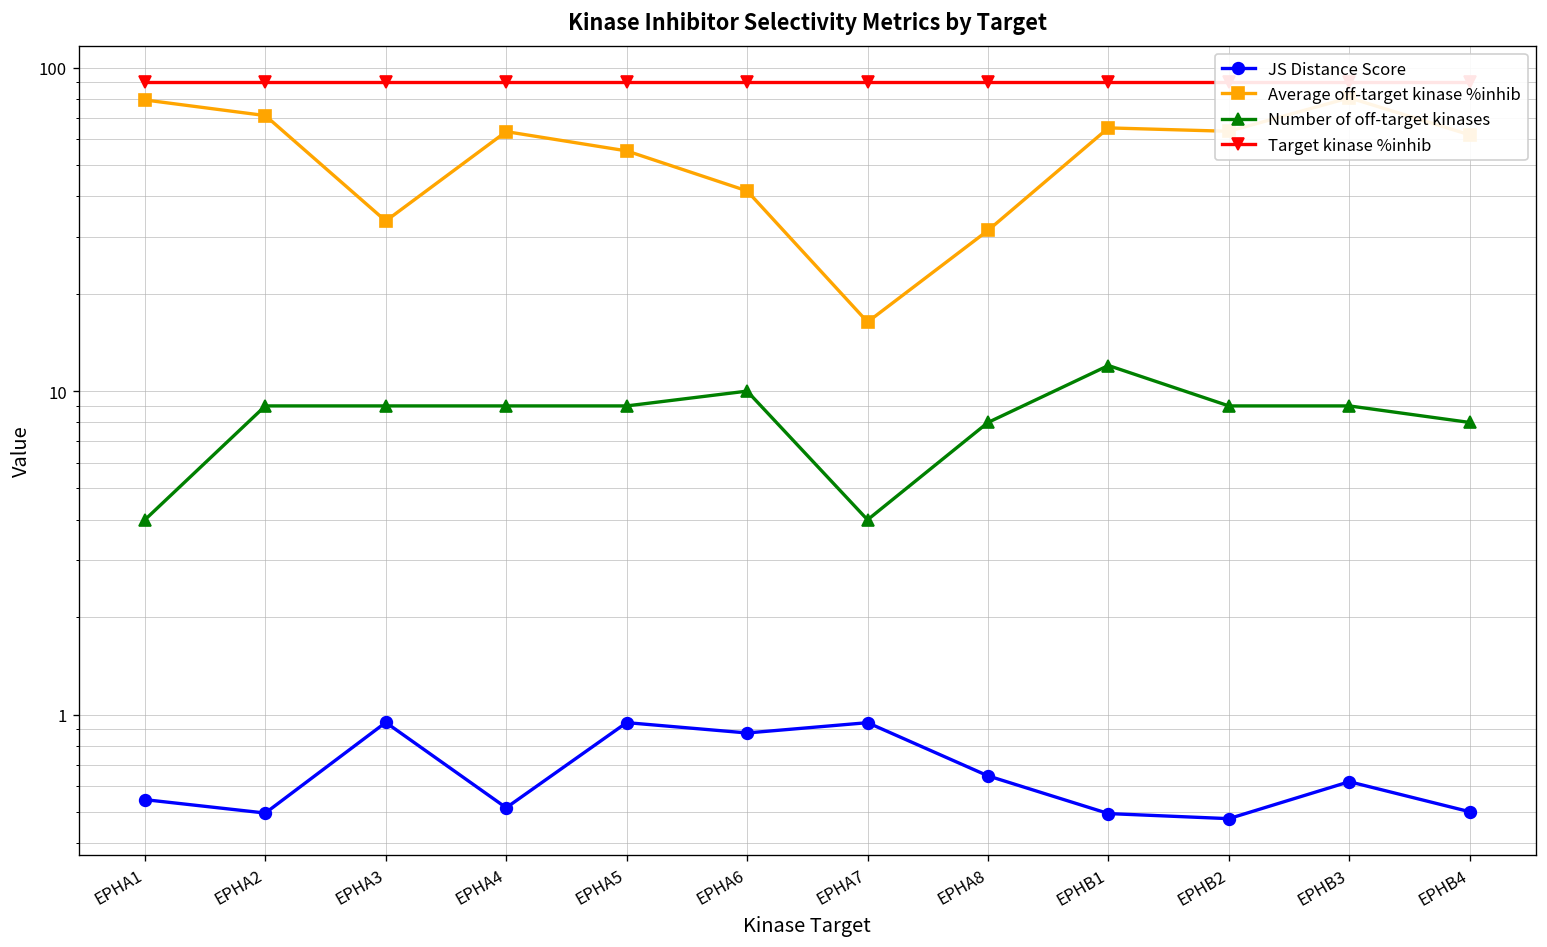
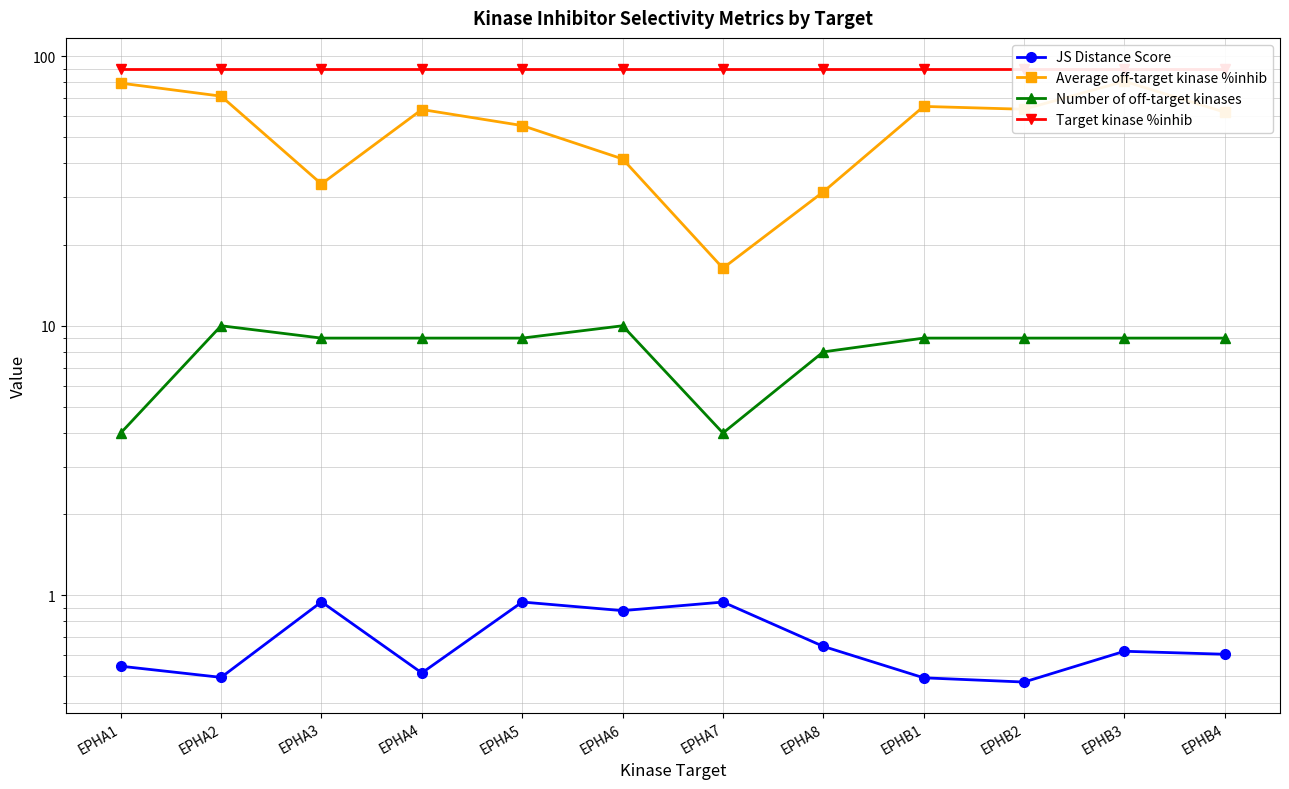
  {
    "JS Distance Score": {
      "EPHA1": 0.55,
      "EPHA2": 0.50,
      "EPHA3": 0.95,
      "EPHA4": 0.52,
      "EPHA5": 0.94,
      "EPHA6": 0.88,
      "EPHA7": 0.94,
      "EPHA8": 0.65,
      "EPHB1": 0.49,
      "EPHB2": 0.48,
      "EPHB3": 0.62,
-     "EPHB4": 0.50
+     "EPHB4": 0.60
    },
    "Average off-target kinase %inhib": {
      "EPHA1": 79,
      "EPHA2": 71,
      "EPHA3": 34,
      "EPHA4": 63,
      "EPHA5": 55,
      "EPHA6": 42,
      "EPHA7": 16,
      "EPHA8": 31,
      "EPHB1": 65
    },
    "Number of off-target kinases": {
      "EPHA1": 4,
-     "EPHA2": 9,
+     "EPHA2": 10,
      "EPHA3": 9,
      "EPHA4": 9,
      "EPHA5": 9,
      "EPHA6": 10,
      "EPHA7": 4,
      "EPHA8": 8,
-     "EPHB1": 12,
+     "EPHB1": 9,
      "EPHB2": 9,
      "EPHB3": 9,
-     "EPHB4": 8
+     "EPHB4": 9
    },
    "Target kinase %inhib": {
      "EPHA1": 90,
      "EPHA2": 90,
      "EPHA3": 90,
      "EPHA4": 90,
      "EPHA5": 90,
      "EPHA6": 90,
      "EPHA7": 90,
      "EPHA8": 90,
      "EPHB1": 90
    }
  }
